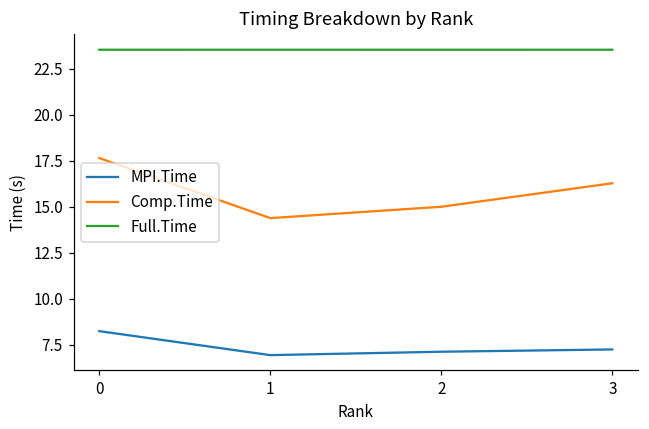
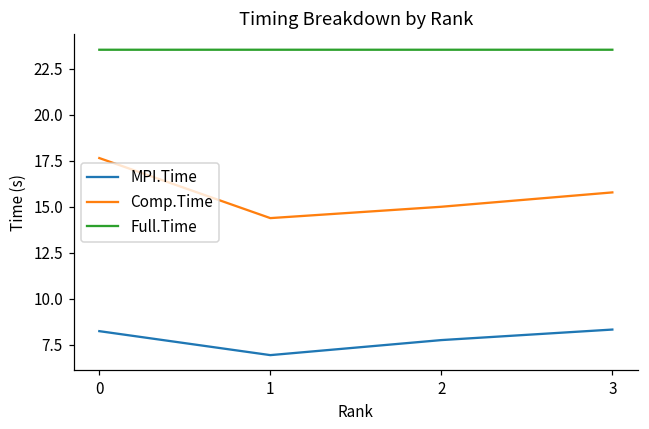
  {
    "MPI.Time": {
      "0": 8.2,
      "1": 6.9,
-     "2": 7.1,
-     "3": 7.2
+     "2": 7.8,
+     "3": 8.3
    },
    "Comp.Time": {
      "0": 17.6,
      "1": 14.4,
      "2": 15.0,
-     "3": 16.3
+     "3": 15.8
    },
    "Full.Time": {
      "0": 23.5,
      "1": 23.5,
      "2": 23.5,
      "3": 23.5
    }
  }
